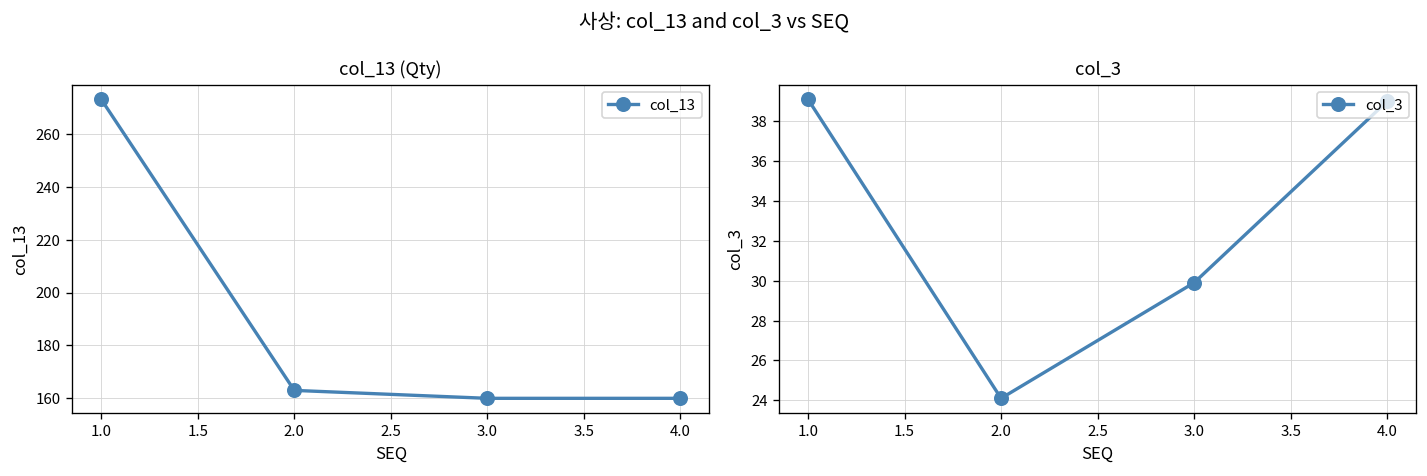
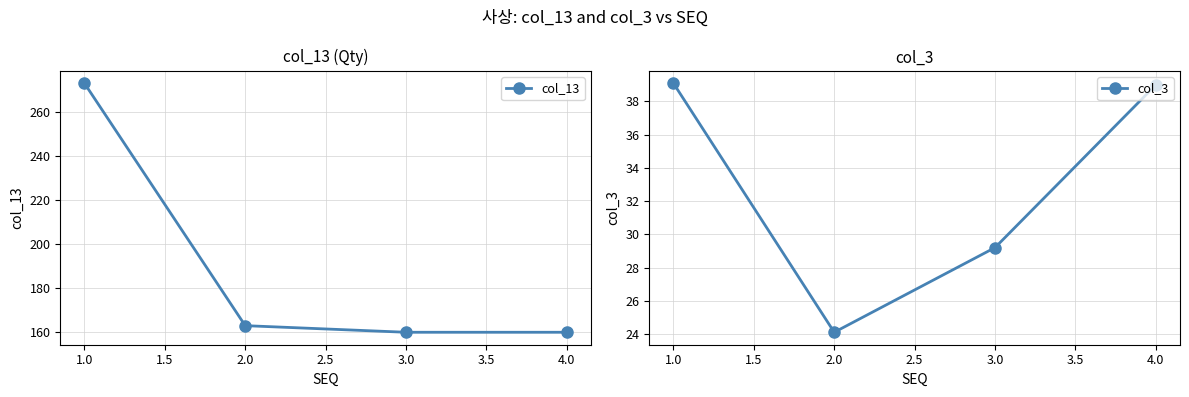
  {
    "col_13 (Qty)": {
      "1.0": 273,
      "2.0": 163,
      "3.0": 160,
      "4.0": 160
    },
    "col_3": {
      "1.0": 39.1,
      "2.0": 24.1,
-     "3.0": 29.9
+     "3.0": 29.2
    }
  }
